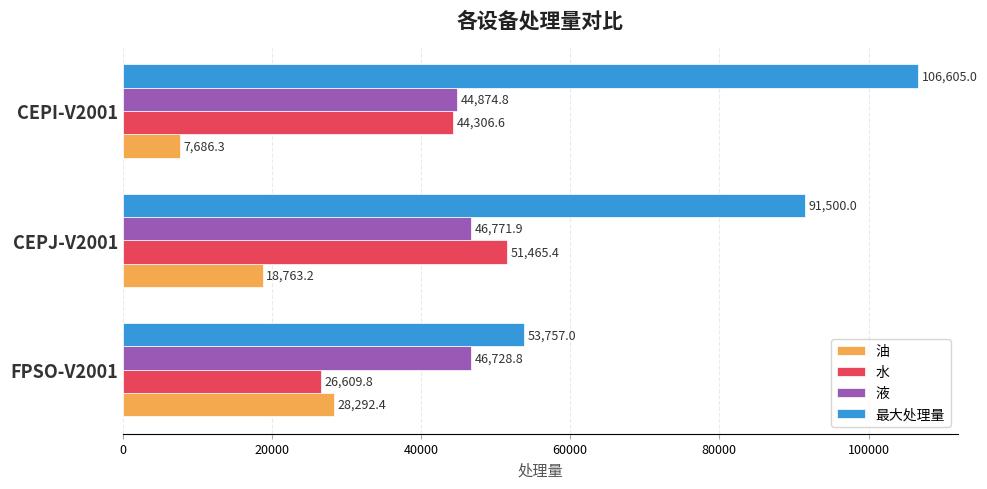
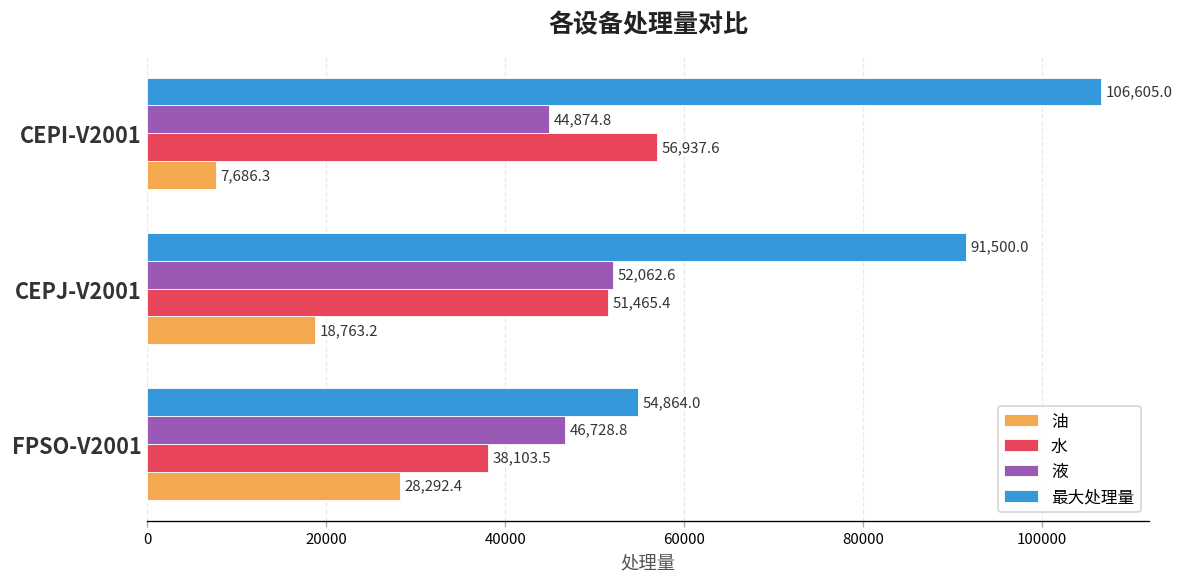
  {
    "油": {
      "CEPI-V2001": "7,686.3",
      "CEPJ-V2001": "18,763.2",
      "FPSO-V2001": "28,292.4"
    },
    "水": {
-     "CEPI-V2001": "44,306.6",
+     "CEPI-V2001": "56,937.6",
      "CEPJ-V2001": "51,465.4",
-     "FPSO-V2001": "26,609.8"
+     "FPSO-V2001": "38,103.5"
    },
    "液": {
      "CEPI-V2001": "44,874.8",
-     "CEPJ-V2001": "46,771.9",
+     "CEPJ-V2001": "52,062.6",
      "FPSO-V2001": "46,728.8"
    },
    "最大处理量": {
      "CEPI-V2001": "106,605.0",
      "CEPJ-V2001": "91,500.0",
-     "FPSO-V2001": "53,757.0"
+     "FPSO-V2001": "54,864.0"
    }
  }
